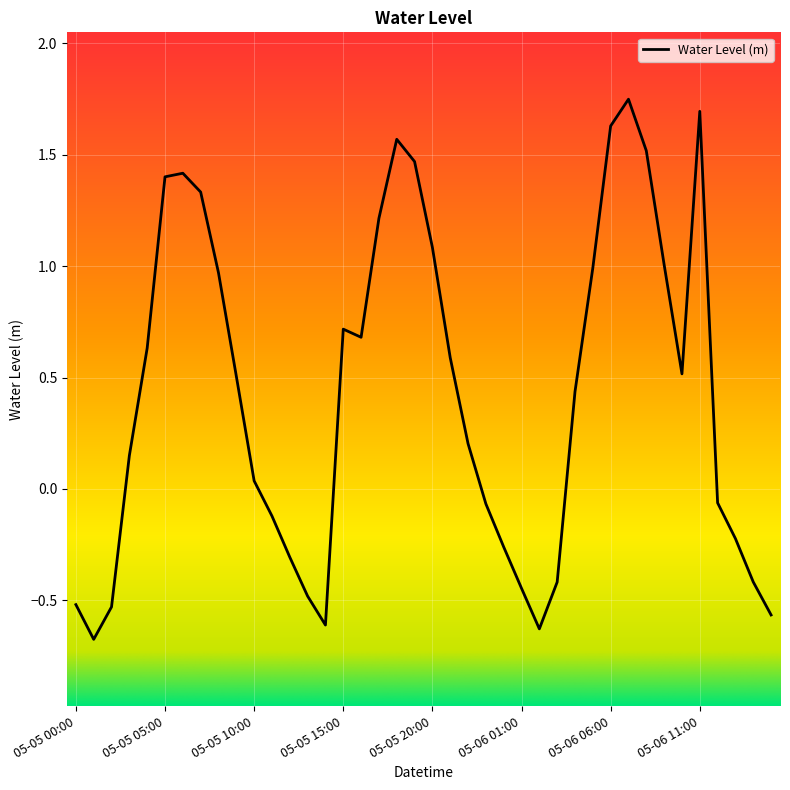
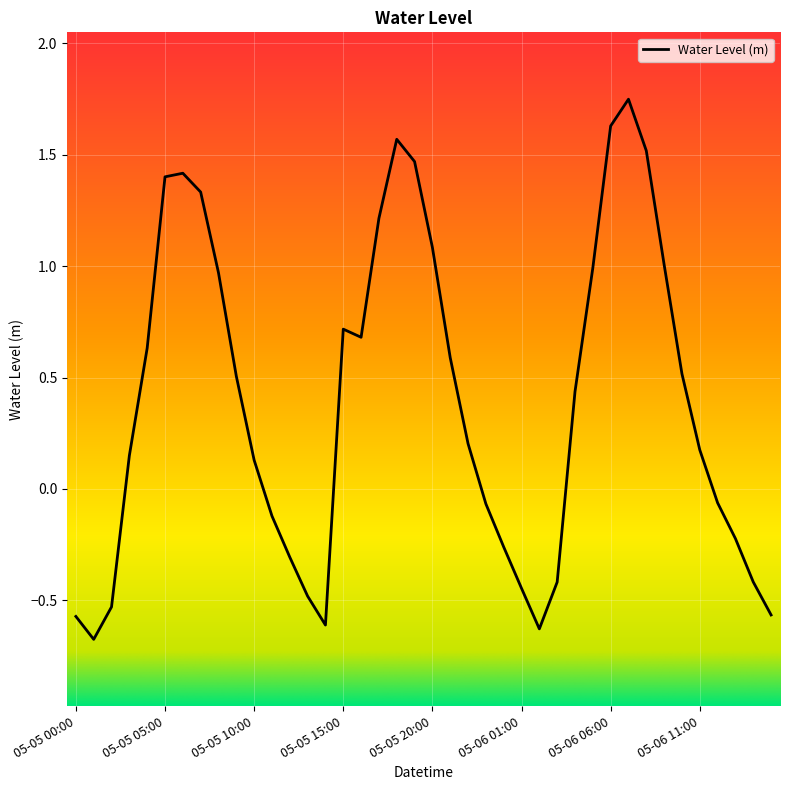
  {
-   "05-05 00:00": -0.52,
+   "05-05 00:00": -0.57,
    "05-05 05:00": 1.40,
-   "05-05 10:00": 0.04,
+   "05-05 10:00": 0.13,
    "05-05 15:00": 0.72,
    "05-05 20:00": 1.08,
    "05-06 01:00": -0.45,
    "05-06 06:00": 1.63,
-   "05-06 11:00": 1.69
+   "05-06 11:00": 0.18
  }
